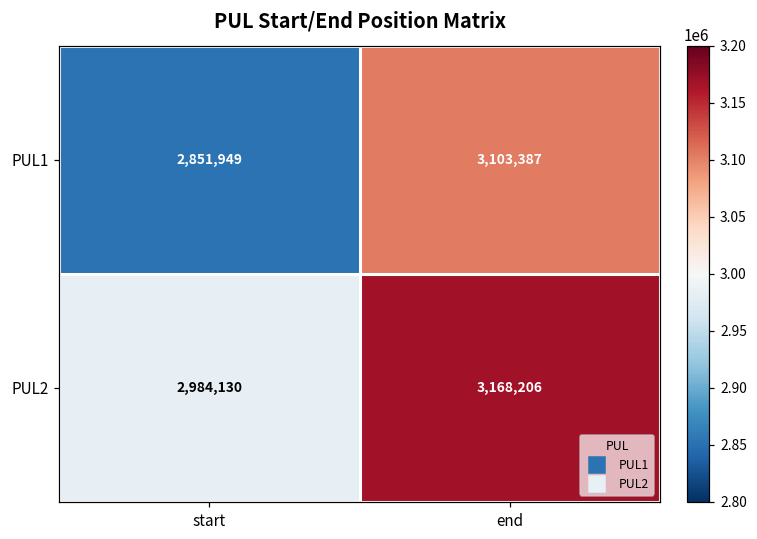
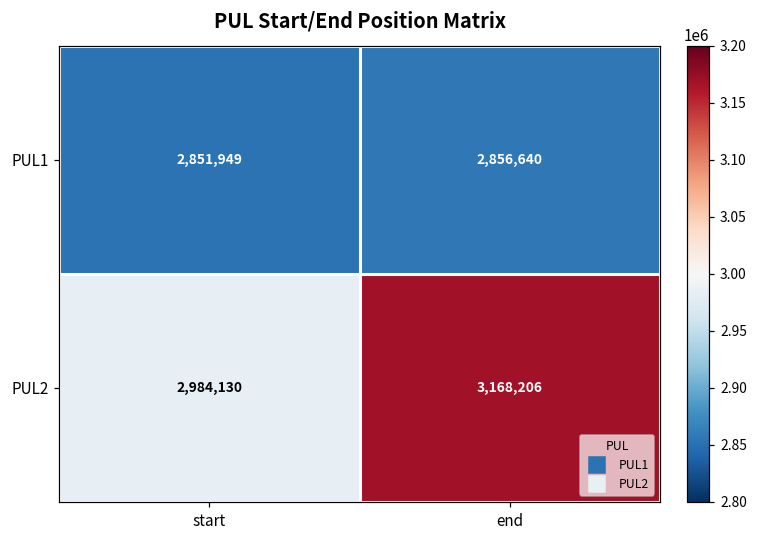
  {
    "PUL1": {
      "start": "2,851,949",
-     "end": "3,103,387"
+     "end": "2,856,640"
    },
    "PUL2": {
      "start": "2,984,130",
      "end": "3,168,206"
    }
  }
